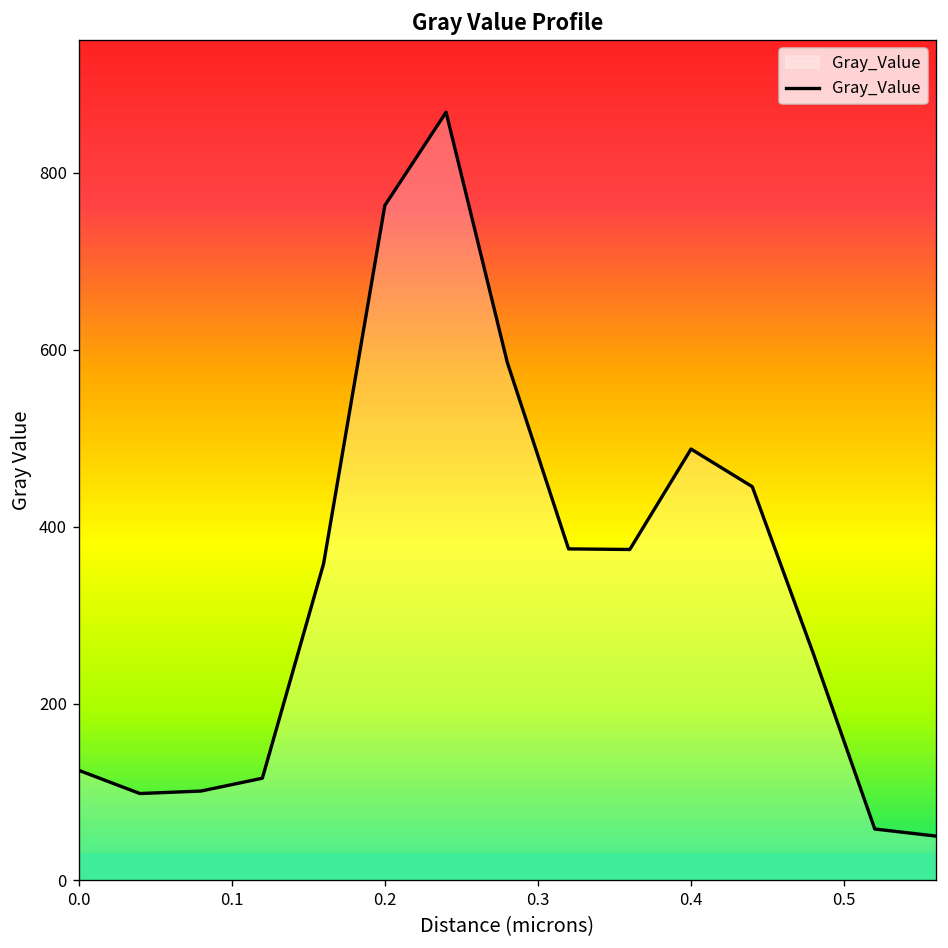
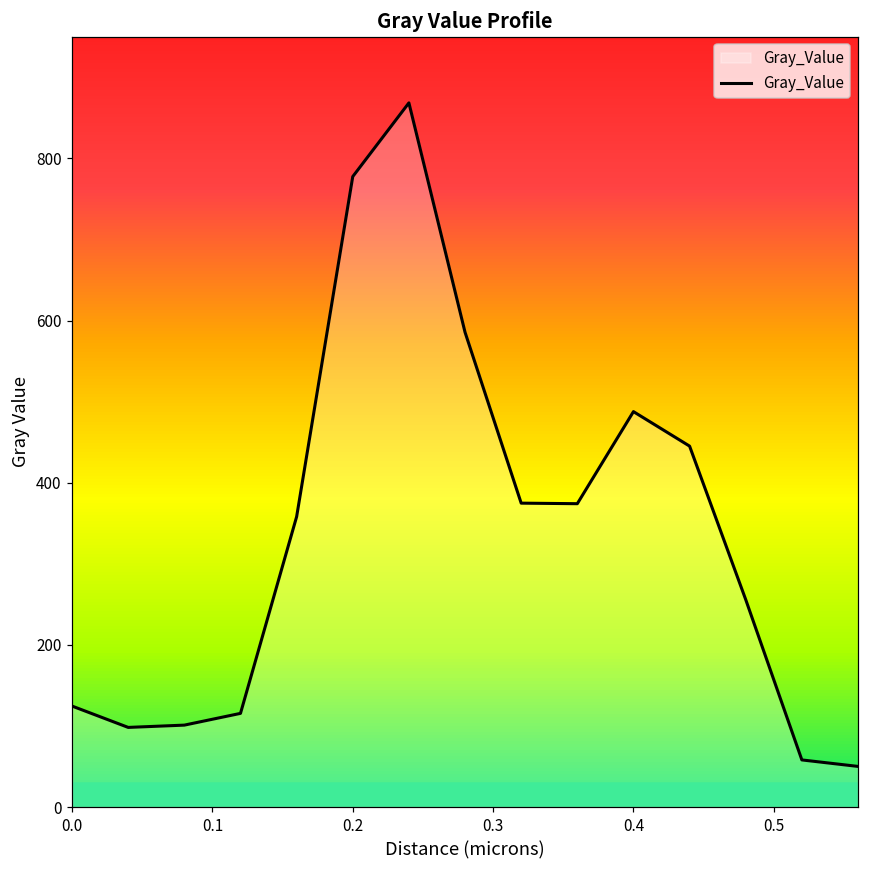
  {
    "0.0": 120,
-   "0.2": 760,
+   "0.2": 780,
    "0.4": 490
  }
